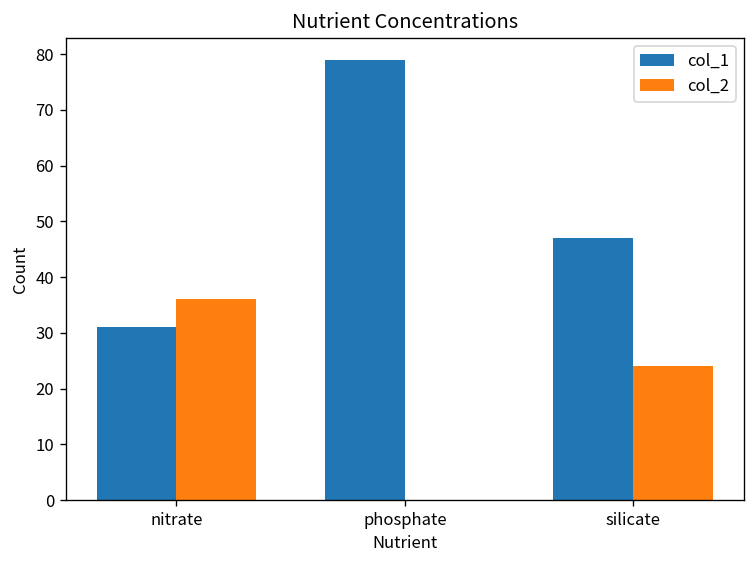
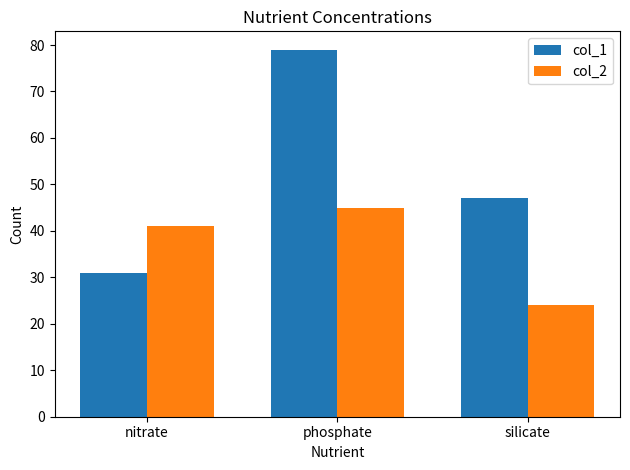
  {
    "col_1": {
      "nitrate": 31,
      "phosphate": 79,
      "silicate": 47
    },
    "col_2": {
-     "nitrate": 36,
-     "phosphate": 0,
+     "nitrate": 41,
+     "phosphate": 45,
      "silicate": 24
    }
  }
